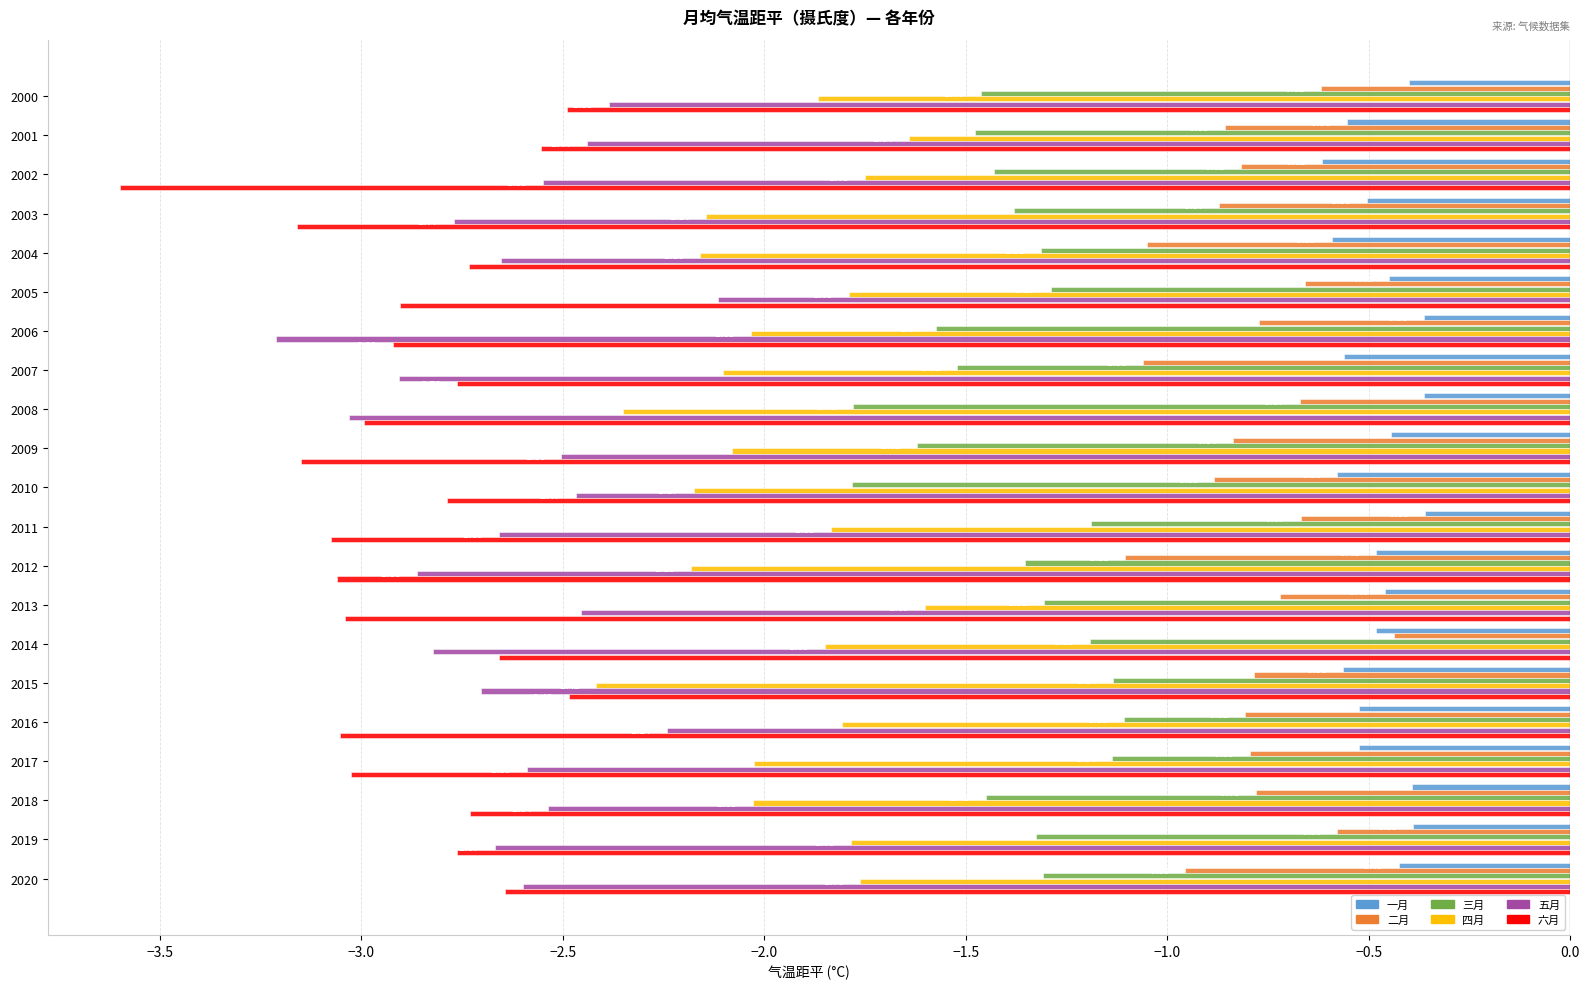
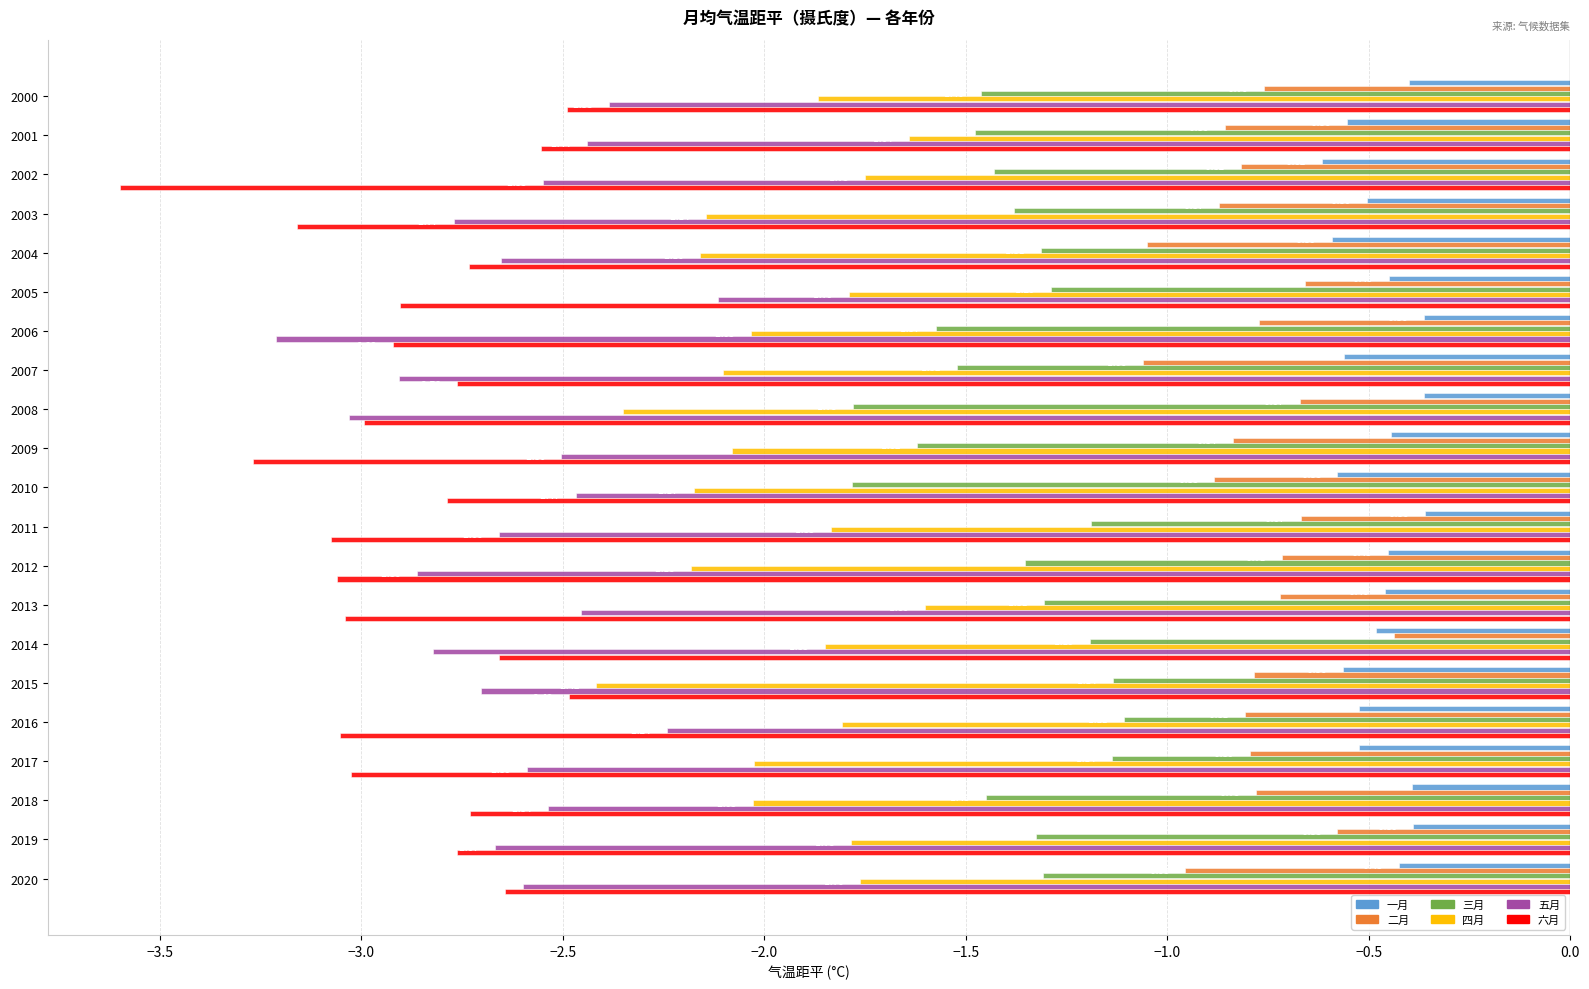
  {
    "一月": {
      "2000": -0.40,
      "2001": -0.56,
      "2002": -0.62,
      "2003": -0.50,
      "2004": -0.59,
      "2005": -0.45,
      "2006": -0.36,
      "2007": -0.56,
      "2008": -0.36,
      "2009": -0.44,
      "2010": -0.58,
      "2011": -0.36,
-     "2012": -0.48,
+     "2012": -0.45,
      "2013": -0.46,
      "2014": -0.48,
      "2015": -0.56,
      "2016": -0.52,
      "2017": -0.52,
      "2018": -0.39,
      "2019": -0.39,
      "2020": -0.43
    },
    "二月": {
-     "2000": -0.62,
+     "2000": -0.76,
      "2001": -0.86,
      "2002": -0.82,
      "2003": -0.87,
      "2004": -1.05,
      "2005": -0.66,
      "2006": -0.77,
      "2007": -1.06,
      "2008": -0.67,
      "2009": -0.84,
      "2010": -0.88,
      "2011": -0.67,
-     "2012": -1.11,
+     "2012": -0.71,
      "2013": -0.72,
      "2014": -0.44,
      "2015": -0.78,
      "2016": -0.81,
      "2017": -0.80,
      "2018": -0.78,
      "2019": -0.58,
      "2020": -0.96
    },
    "三月": {
      "2000": -1.46,
      "2001": -1.48,
      "2002": -1.43,
      "2003": -1.38,
      "2004": -1.31,
      "2005": -1.29,
      "2006": -1.57,
      "2007": -1.52,
      "2008": -1.78,
      "2009": -1.62,
      "2010": -1.78,
      "2011": -1.19,
      "2012": -1.35,
      "2013": -1.31,
      "2014": -1.19,
      "2015": -1.14,
      "2016": -1.11,
      "2017": -1.14,
      "2018": -1.45,
      "2019": -1.33,
      "2020": -1.31
    },
    "四月": {
      "2000": -1.87,
      "2001": -1.64,
      "2002": -1.75,
      "2003": -2.14,
      "2004": -2.16,
      "2005": -1.79,
      "2006": -2.03,
      "2007": -2.10,
      "2008": -2.35,
      "2009": -2.08,
      "2010": -2.17,
      "2011": -1.83,
      "2012": -2.18,
      "2013": -1.60,
      "2014": -1.85,
      "2015": -2.42,
      "2016": -1.81,
      "2017": -2.03,
      "2018": -2.03,
      "2019": -1.78,
      "2020": -1.76
    },
    "五月": {
      "2000": -2.38,
      "2001": -2.44,
      "2002": -2.55,
      "2003": -2.77,
      "2004": -2.65,
      "2005": -2.12,
      "2006": -3.21,
      "2007": -2.91,
      "2008": -3.03,
      "2009": -2.50,
      "2010": -2.47,
      "2011": -2.66,
      "2012": -2.86,
      "2013": -2.46,
      "2014": -2.82,
      "2015": -2.70,
      "2016": -2.24,
      "2017": -2.59,
      "2018": -2.54,
      "2019": -2.67,
      "2020": -2.60
    },
    "六月": {
      "2000": -2.49,
      "2001": -2.55,
      "2002": -3.60,
      "2003": -3.16,
      "2004": -2.73,
      "2005": -2.90,
      "2006": -2.92,
      "2007": -2.76,
      "2008": -2.99,
-     "2009": -3.15,
+     "2009": -3.27,
      "2010": -2.79,
      "2011": -3.08,
      "2012": -3.06,
      "2013": -3.04,
      "2014": -2.66,
      "2015": -2.48,
      "2016": -3.05,
      "2017": -3.03,
      "2018": -2.73,
      "2019": -2.76,
      "2020": -2.64
    }
  }
